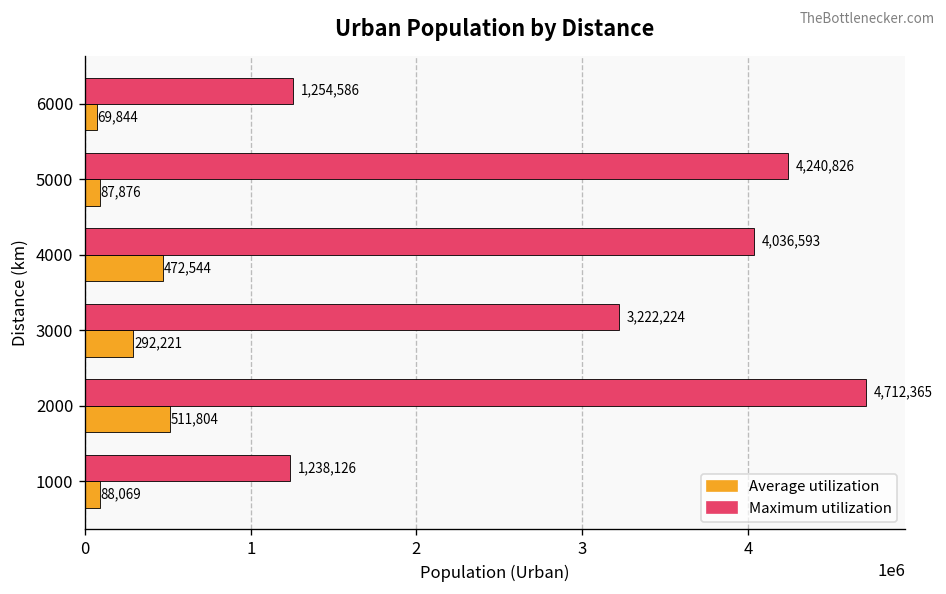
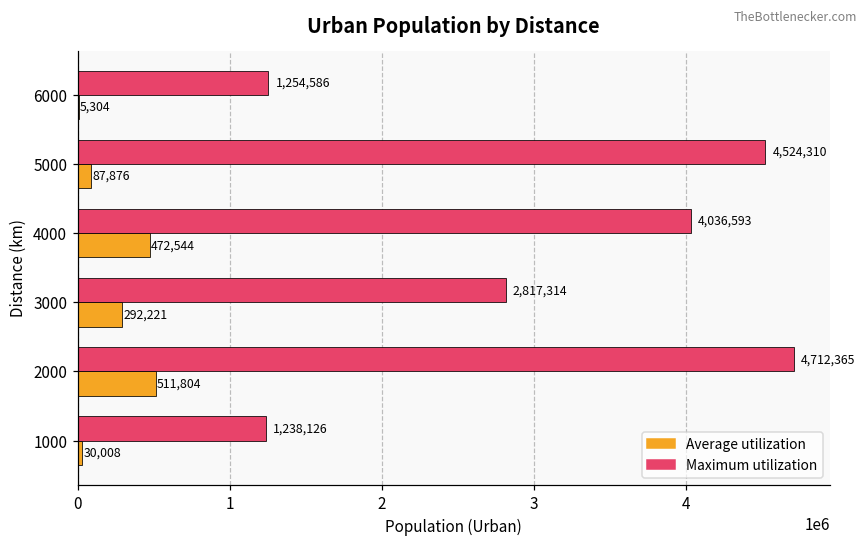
  {
    "Average utilization": {
-     "6000": "69,844",
+     "6000": "5,304",
      "5000": "87,876",
      "4000": "472,544",
      "3000": "292,221",
      "2000": "511,804",
-     "1000": "88,069"
+     "1000": "30,008"
    },
    "Maximum utilization": {
      "6000": "1,254,586",
-     "5000": "4,240,826",
+     "5000": "4,524,310",
      "4000": "4,036,593",
-     "3000": "3,222,224",
+     "3000": "2,817,314",
      "2000": "4,712,365",
      "1000": "1,238,126"
    }
  }
